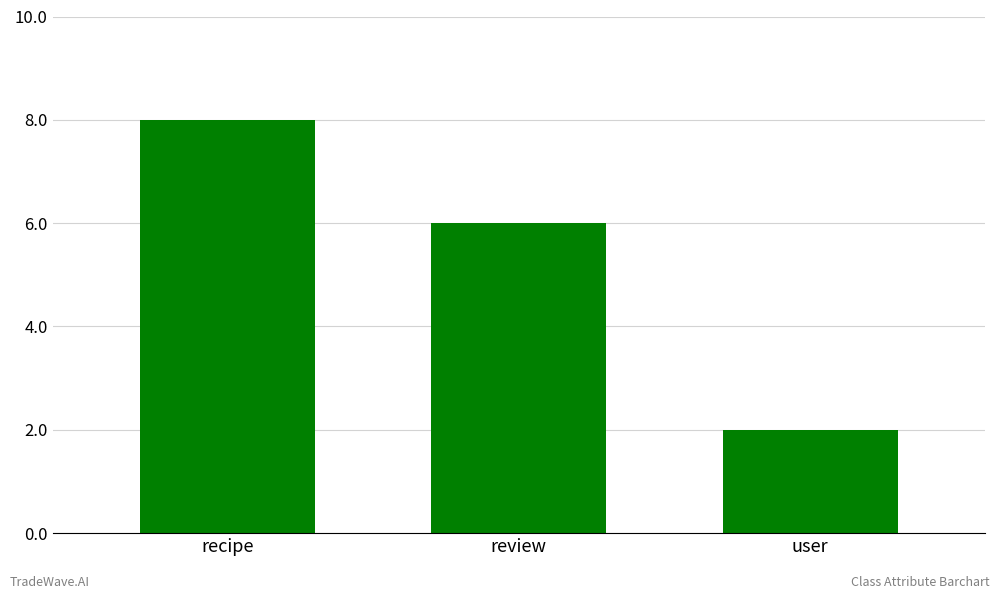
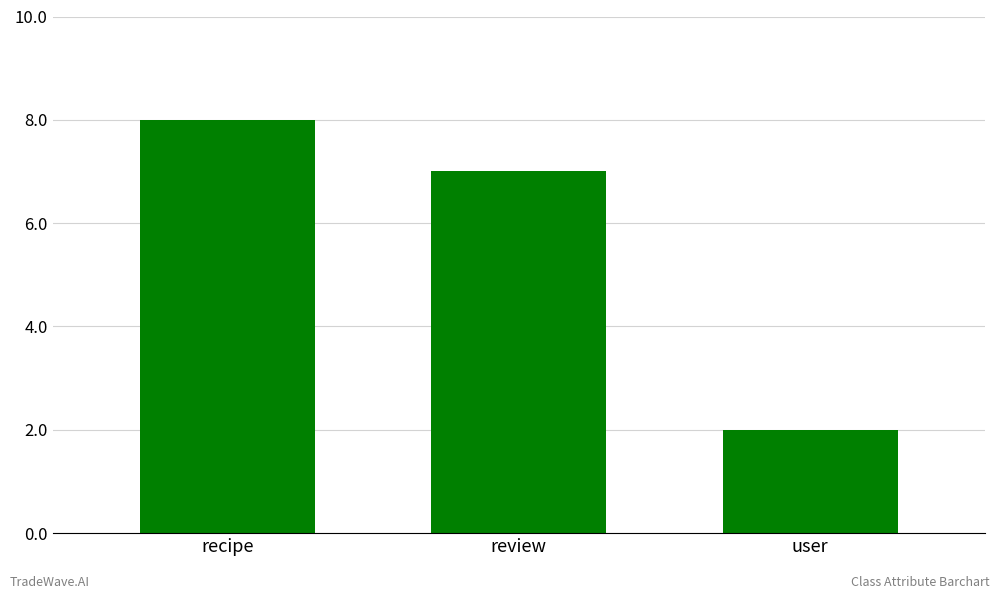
  {
    "recipe": 8,
-   "review": 6,
+   "review": 7,
    "user": 2
  }
